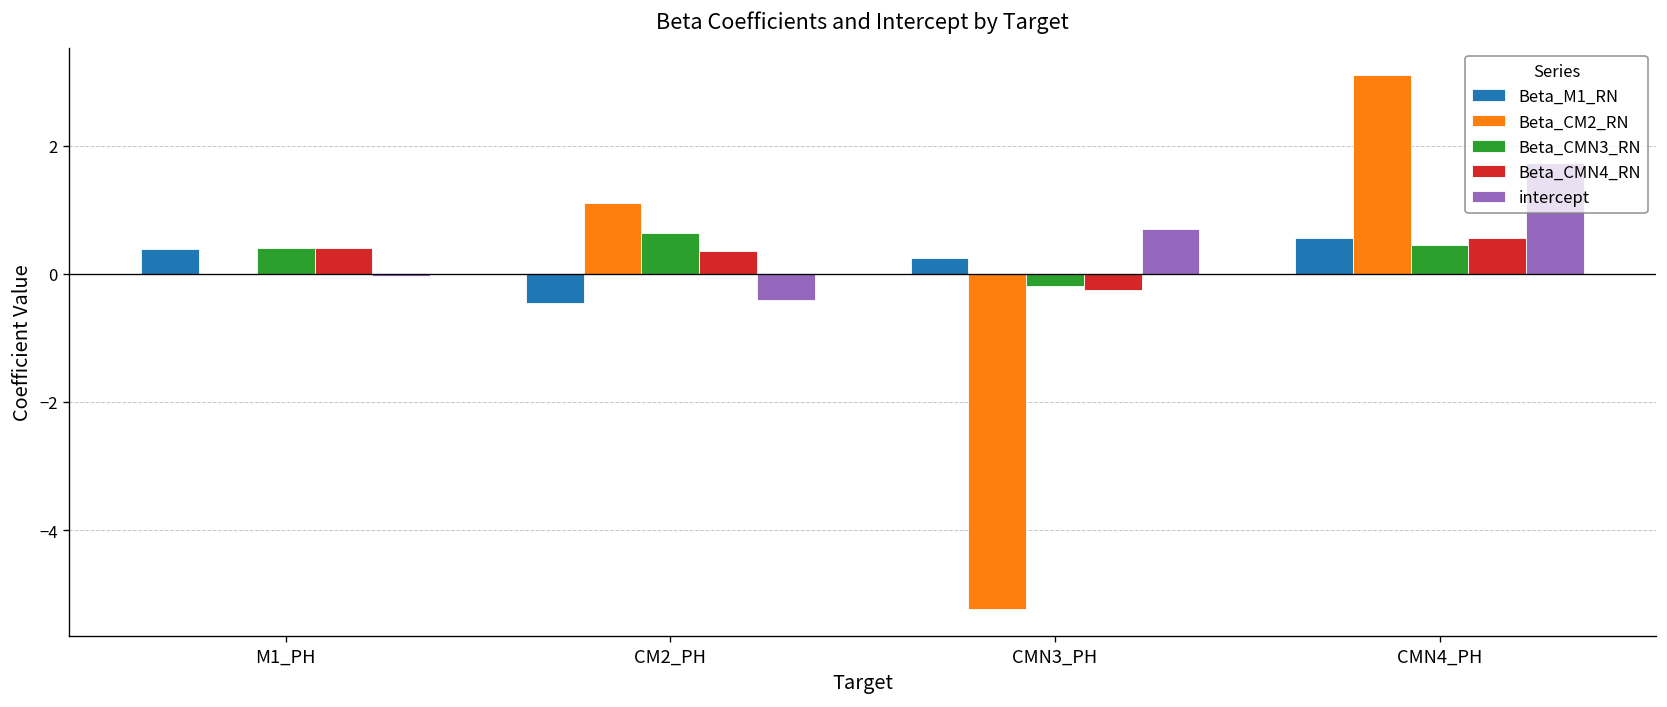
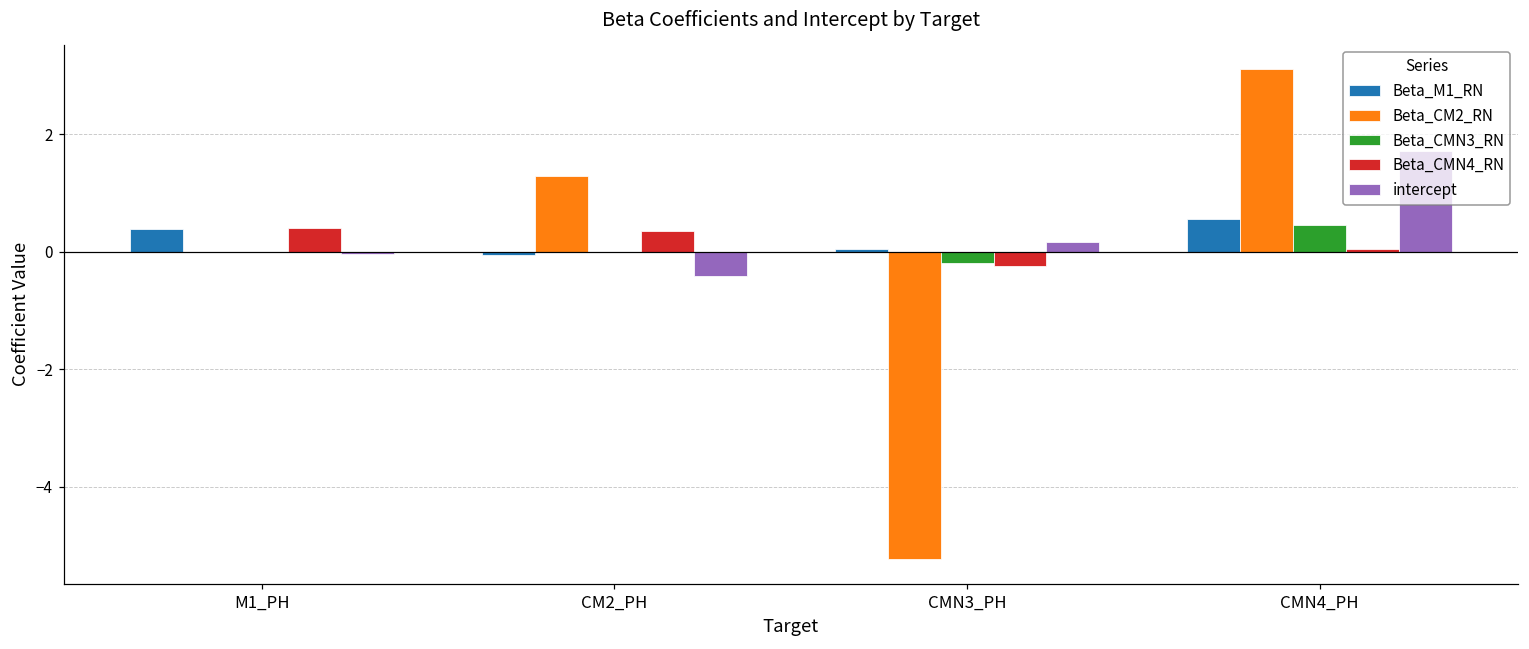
  {
    "Beta_M1_RN": {
      "M1_PH": 0.4,
-     "CM2_PH": -0.4,
-     "CMN3_PH": 0.2,
+     "CM2_PH": -0.1,
+     "CMN3_PH": 0.1,
      "CMN4_PH": 0.6
    },
    "Beta_CM2_RN": {
      "M1_PH": 0.0,
-     "CM2_PH": 1.1,
+     "CM2_PH": 1.3,
      "CMN3_PH": -5.2,
      "CMN4_PH": 3.1
    },
    "Beta_CMN3_RN": {
-     "M1_PH": 0.4,
-     "CM2_PH": 0.6,
+     "M1_PH": 0.0,
+     "CM2_PH": 0.0,
      "CMN3_PH": -0.2,
      "CMN4_PH": 0.5
    },
    "Beta_CMN4_RN": {
      "M1_PH": 0.4,
      "CM2_PH": 0.4,
      "CMN3_PH": -0.2,
-     "CMN4_PH": 0.6
+     "CMN4_PH": 0.1
    },
    "intercept": {
      "CM2_PH": -0.4,
-     "CMN3_PH": 0.7
+     "CMN3_PH": 0.2
    }
  }
